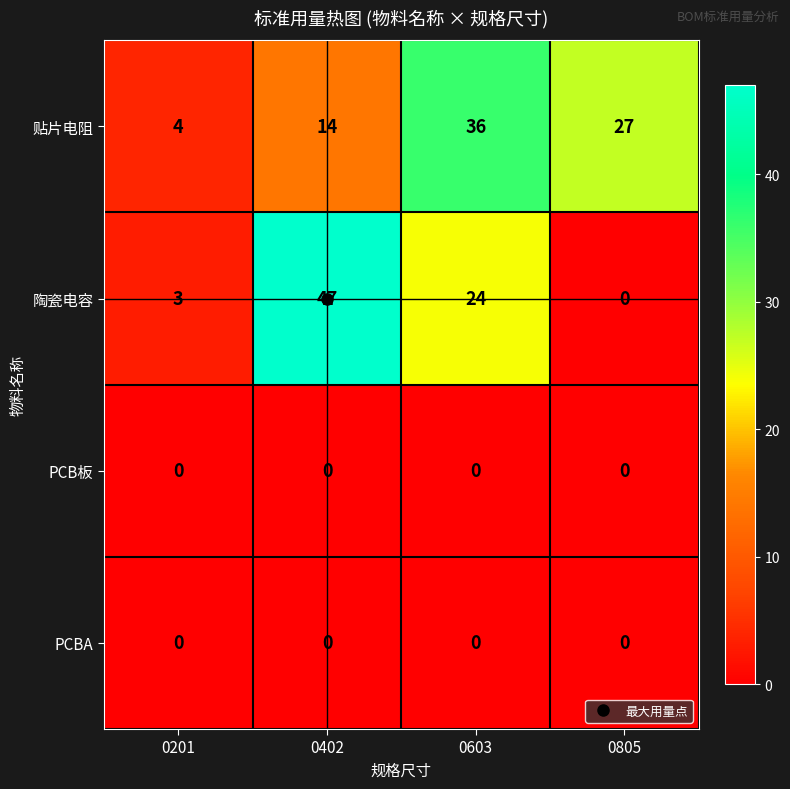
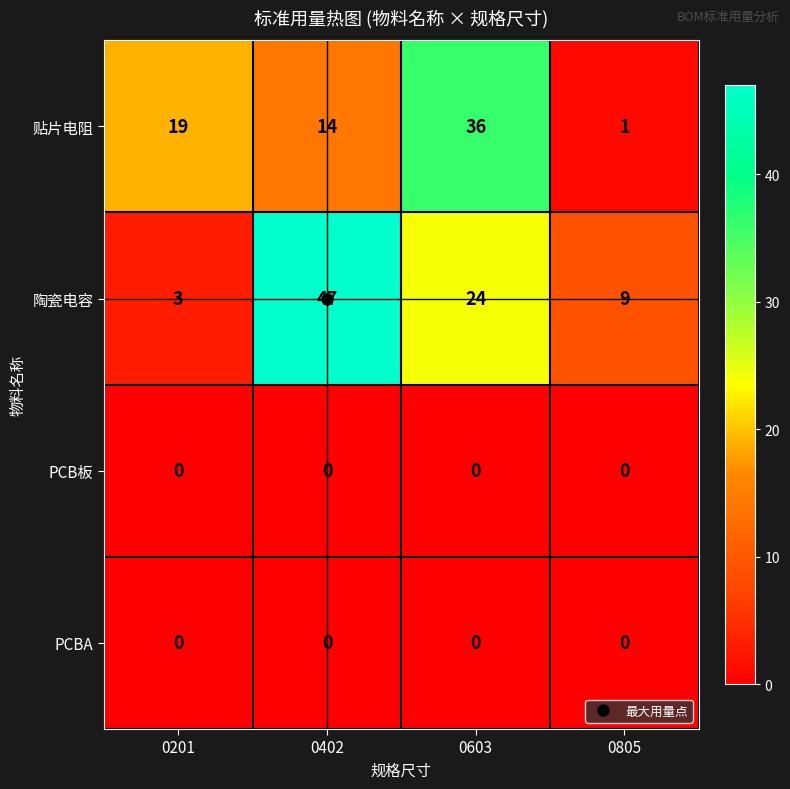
  {
    "贴片电阻": {
-     "0201": 4,
+     "0201": 19,
      "0402": 14,
      "0603": 36,
-     "0805": 27
+     "0805": 1
    },
    "陶瓷电容": {
      "0201": 3,
      "0603": 24,
-     "0805": 0
+     "0805": 9
    },
    "PCB板": {
      "0201": 0,
      "0402": 0,
      "0603": 0,
      "0805": 0
    },
    "PCBA": {
      "0201": 0,
      "0402": 0,
      "0603": 0,
      "0805": 0
    }
  }
